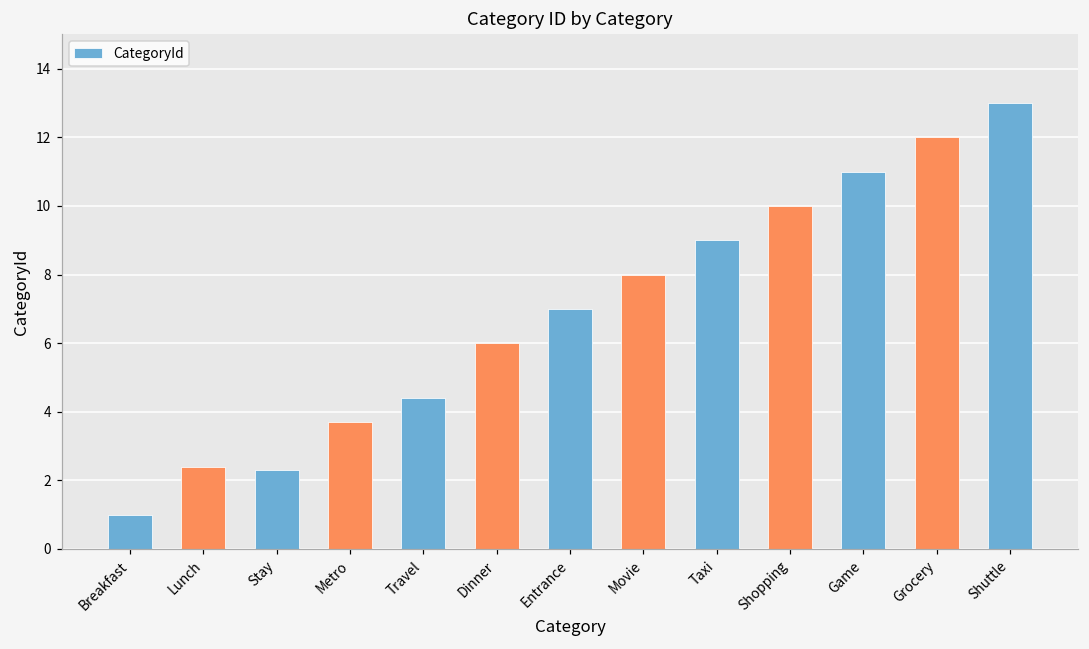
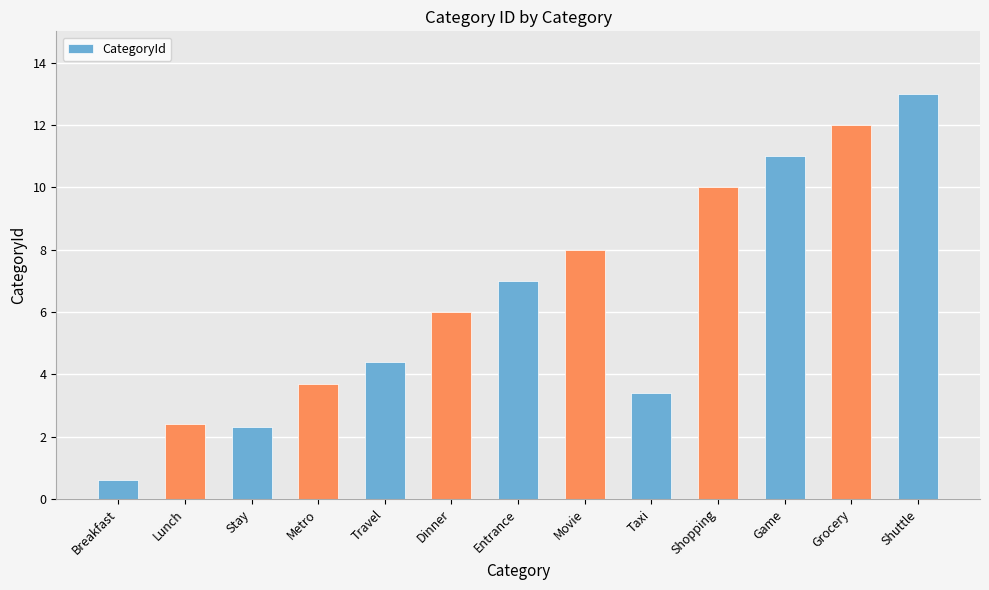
  {
-   "Breakfast": 1.0,
+   "Breakfast": 0.6,
    "Lunch": 2.4,
    "Stay": 2.3,
    "Metro": 3.7,
    "Travel": 4.4,
    "Dinner": 6.0,
    "Entrance": 7.0,
    "Movie": 8.0,
-   "Taxi": 9.0,
+   "Taxi": 3.4,
    "Shopping": 10.0,
    "Game": 11.0,
    "Grocery": 12.0,
    "Shuttle": 13.0
  }
